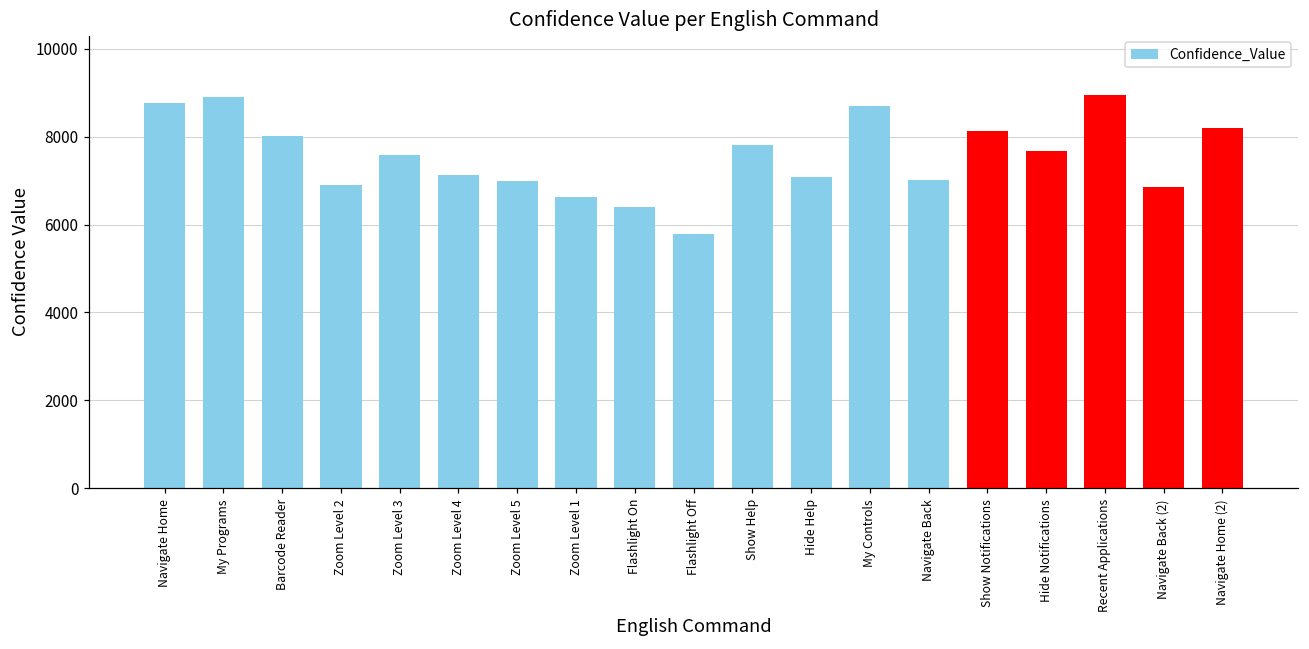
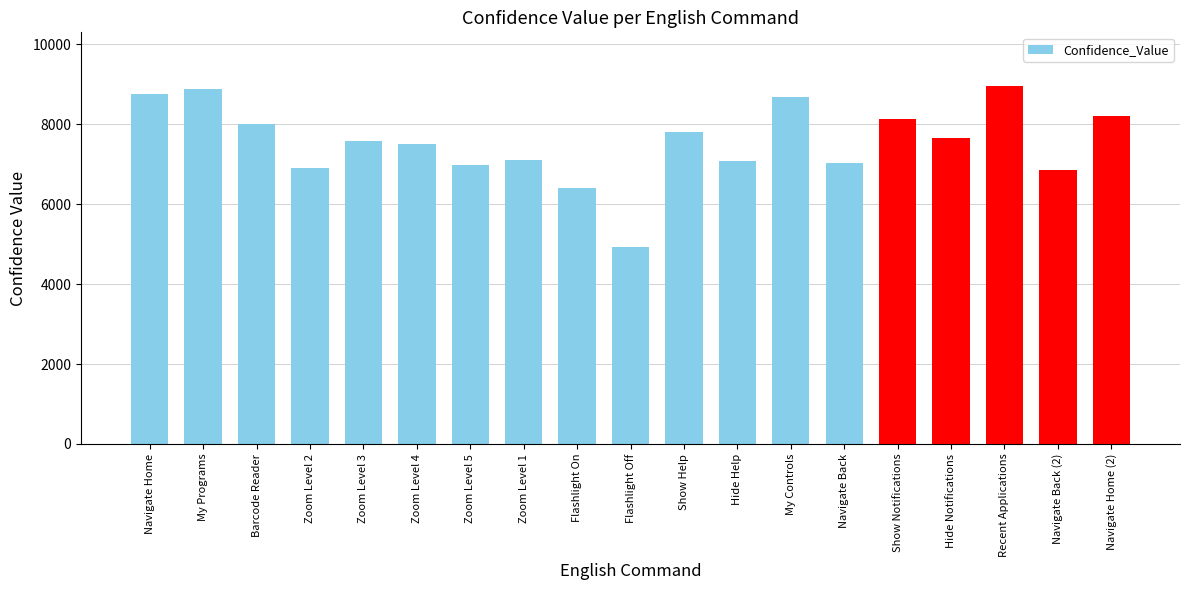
  {
    "Navigate Home": 8800,
    "My Programs": 8900,
    "Barcode Reader": 8000,
    "Zoom Level 2": 6900,
    "Zoom Level 3": 7600,
-   "Zoom Level 4": 7100,
+   "Zoom Level 4": 7500,
    "Zoom Level 5": 7000,
-   "Zoom Level 1": 6600,
+   "Zoom Level 1": 7100,
    "Flashlight On": 6400,
-   "Flashlight Off": 5800,
+   "Flashlight Off": 4900,
    "Show Help": 7800,
    "Hide Help": 7100,
    "My Controls": 8700,
    "Navigate Back": 7000,
    "Show Notifications": 8100,
    "Hide Notifications": 7700,
    "Recent Applications": 9000,
    "Navigate Back (2)": 6800,
    "Navigate Home (2)": 8200
  }
